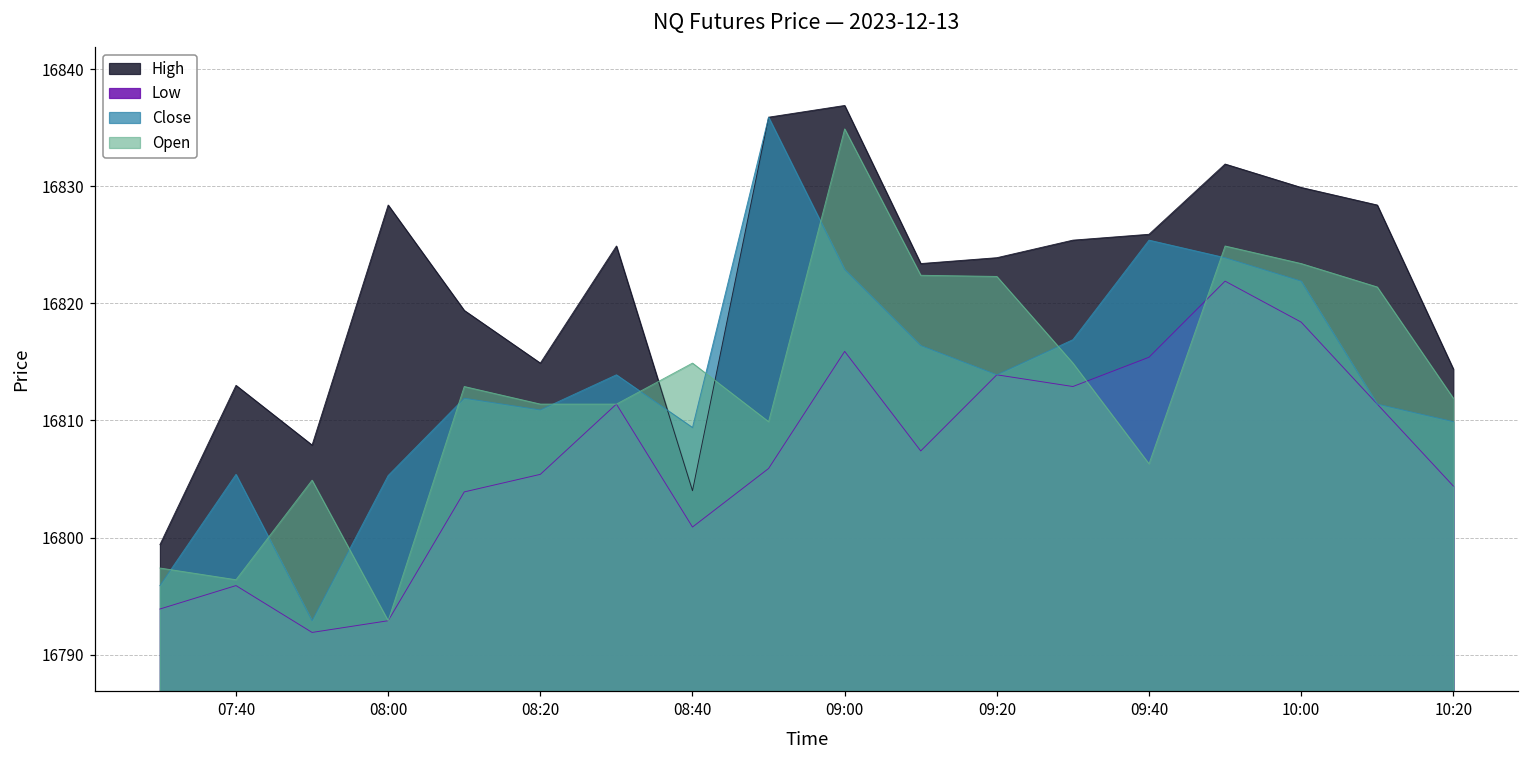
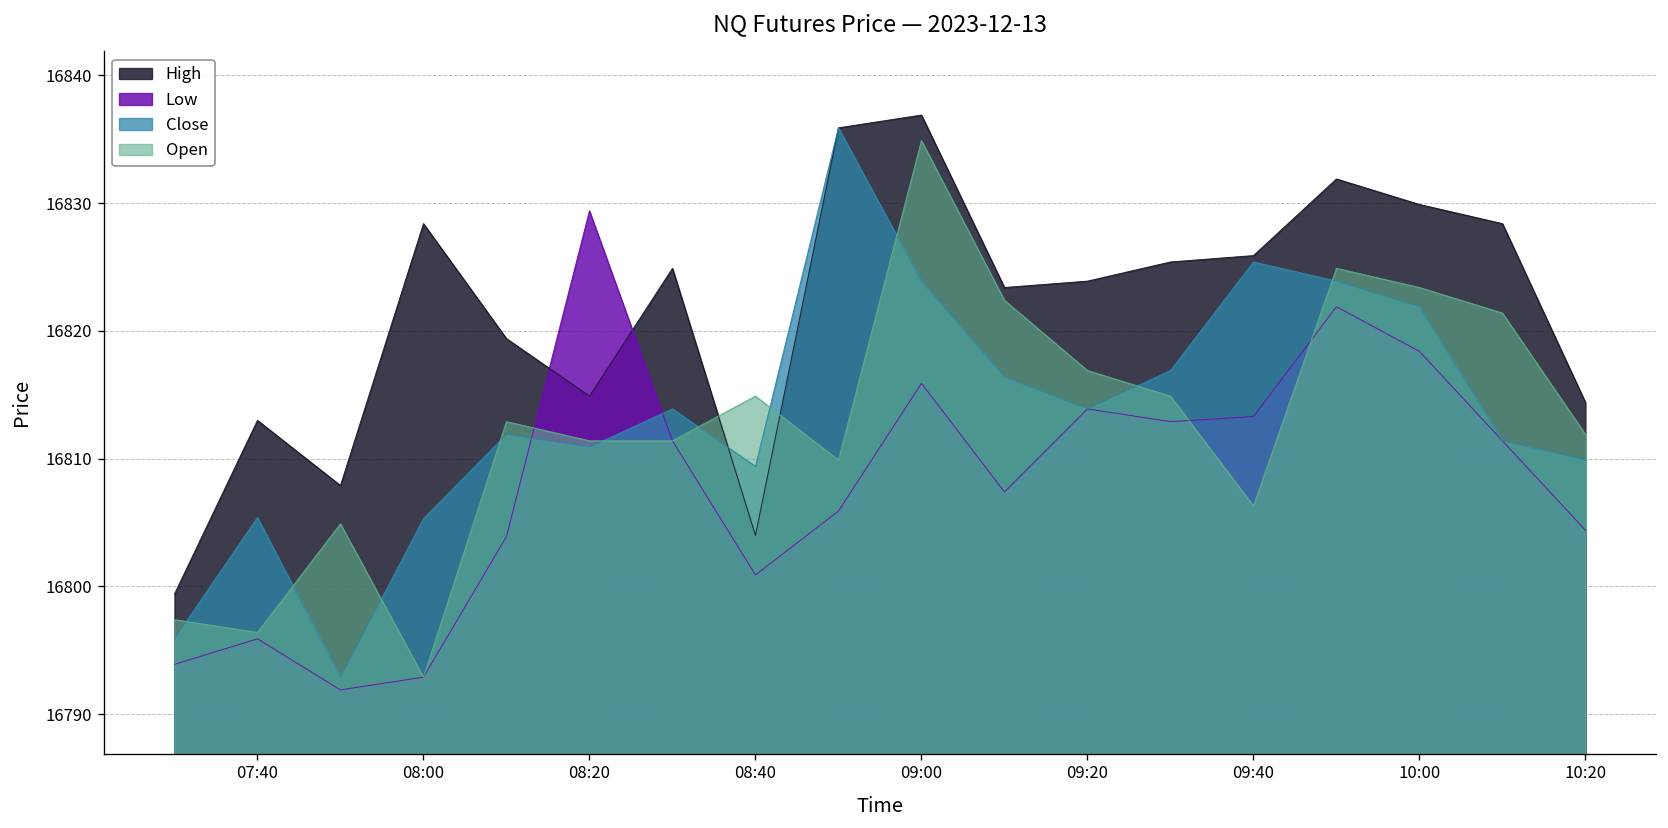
  {
    "High": {
      "07:40": 16813.0,
      "08:00": 16828.4,
      "08:20": 16814.9,
      "08:40": 16804.0,
      "09:00": 16836.9,
      "09:20": 16823.9,
      "09:40": 16825.9,
      "10:00": 16829.9,
      "10:20": 16814.4
    },
    "Low": {
      "07:40": 16795.9,
-     "08:20": 16805.4,
+     "08:20": 16829.4,
      "08:40": 16800.9,
      "09:00": 16815.9,
-     "09:40": 16815.4,
+     "09:40": 16813.3,
      "10:00": 16818.4,
      "10:20": 16804.4
    },
    "Close": {
      "07:40": 16805.4,
      "08:00": 16805.3,
      "08:20": 16810.9,
      "08:40": 16809.4,
-     "09:00": 16822.9,
+     "09:00": 16823.9,
      "09:40": 16825.4,
      "10:00": 16821.9,
      "10:20": 16809.9
    },
    "Open": {
      "07:40": 16796.4,
      "08:20": 16811.4,
      "08:40": 16814.9,
      "09:00": 16834.9,
-     "09:20": 16822.3,
+     "09:20": 16816.9,
      "09:40": 16806.3,
      "10:00": 16823.4,
      "10:20": 16811.9
    }
  }
